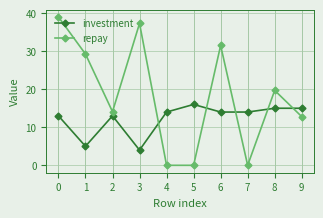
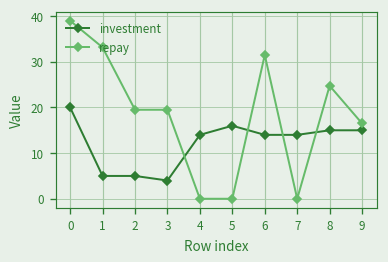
  {
    "investment": {
-     "0": 13,
+     "0": 20,
      "1": 5,
-     "2": 13,
+     "2": 5,
      "3": 4,
      "4": 14,
      "5": 16,
      "6": 14,
      "7": 14,
      "8": 15,
      "9": 15
    },
    "repay": {
      "0": 39,
-     "1": 29,
-     "2": 14,
-     "3": 37,
+     "1": 33,
+     "2": 20,
+     "3": 20,
      "4": 0,
      "5": 0,
      "6": 32,
      "7": 0,
-     "8": 20,
-     "9": 13
+     "8": 25,
+     "9": 17
    }
  }
